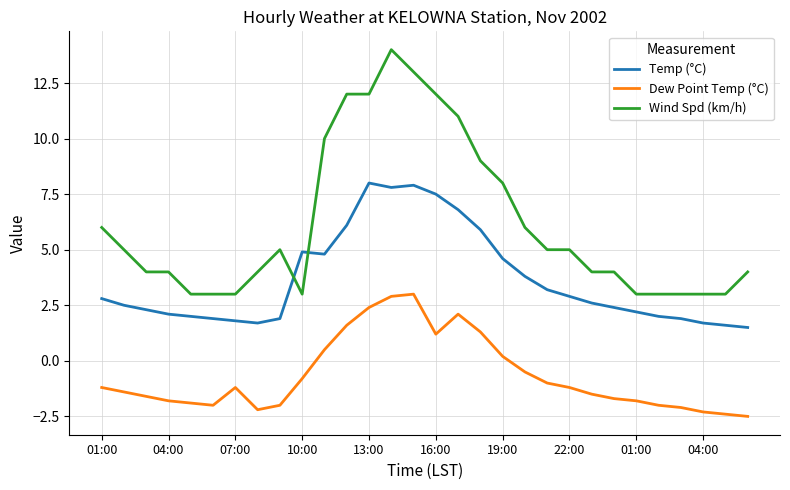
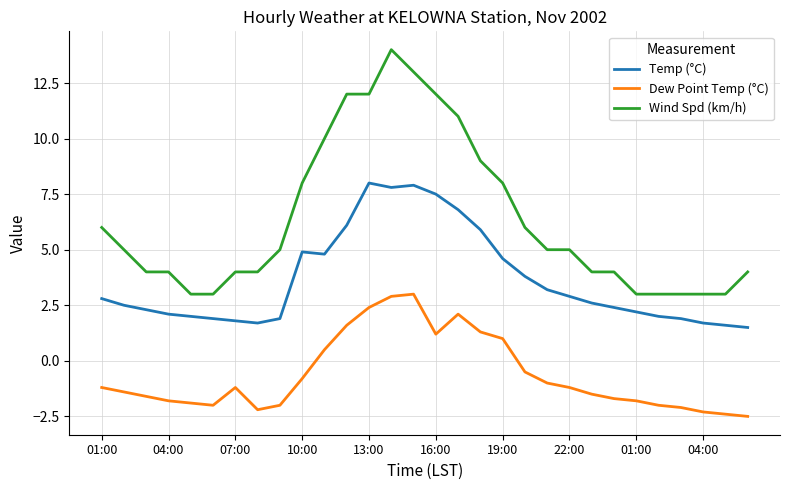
  {
    "Temp (°C)": {
      "07:00": 1.8,
      "10:00": 4.9,
      "13:00": 8.0,
      "16:00": 7.5,
      "19:00": 4.6,
      "22:00": 2.9
    },
    "Dew Point Temp (°C)": {
      "07:00": -1.2,
      "10:00": -0.8,
      "13:00": 2.4,
      "16:00": 1.2,
-     "19:00": 0.2,
+     "19:00": 1.0,
      "22:00": -1.2
    },
    "Wind Spd (km/h)": {
-     "07:00": 3,
-     "10:00": 3,
+     "07:00": 4,
+     "10:00": 8,
      "13:00": 12,
      "16:00": 12,
      "19:00": 8,
      "22:00": 5
    }
  }
